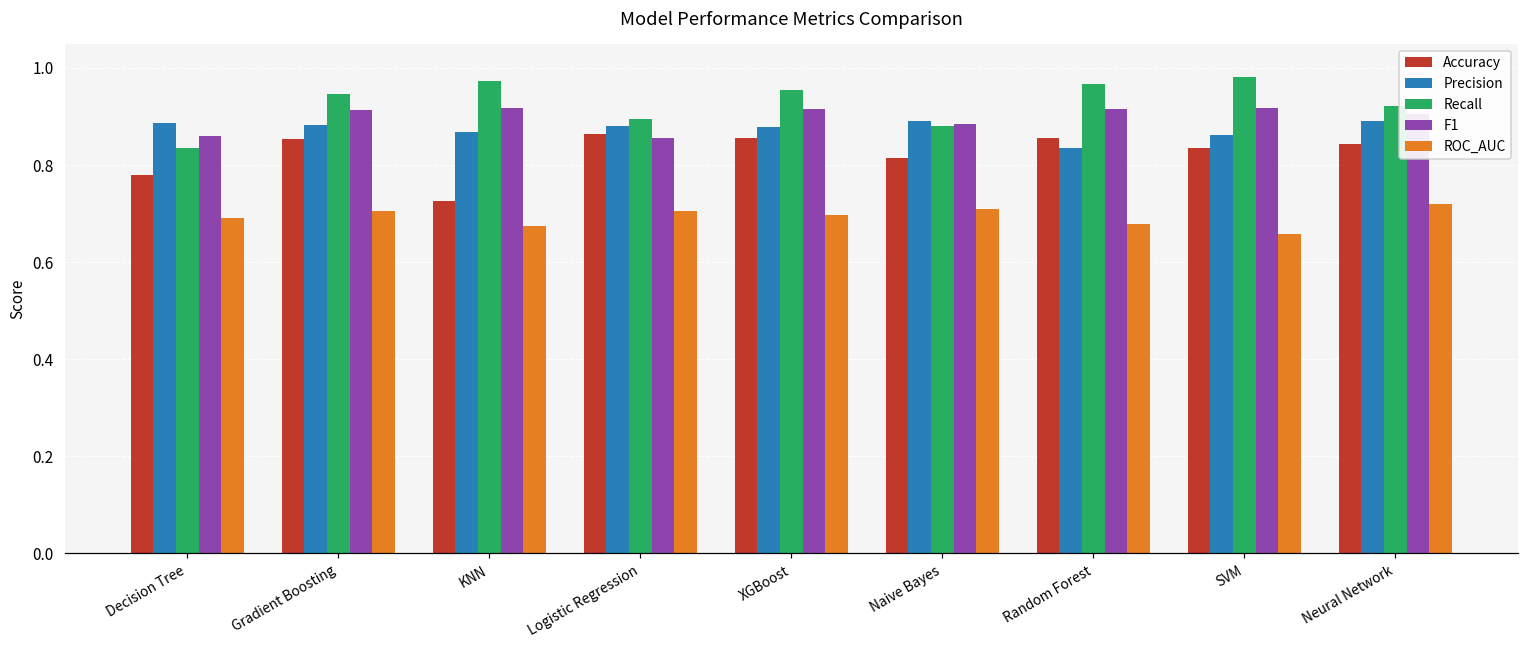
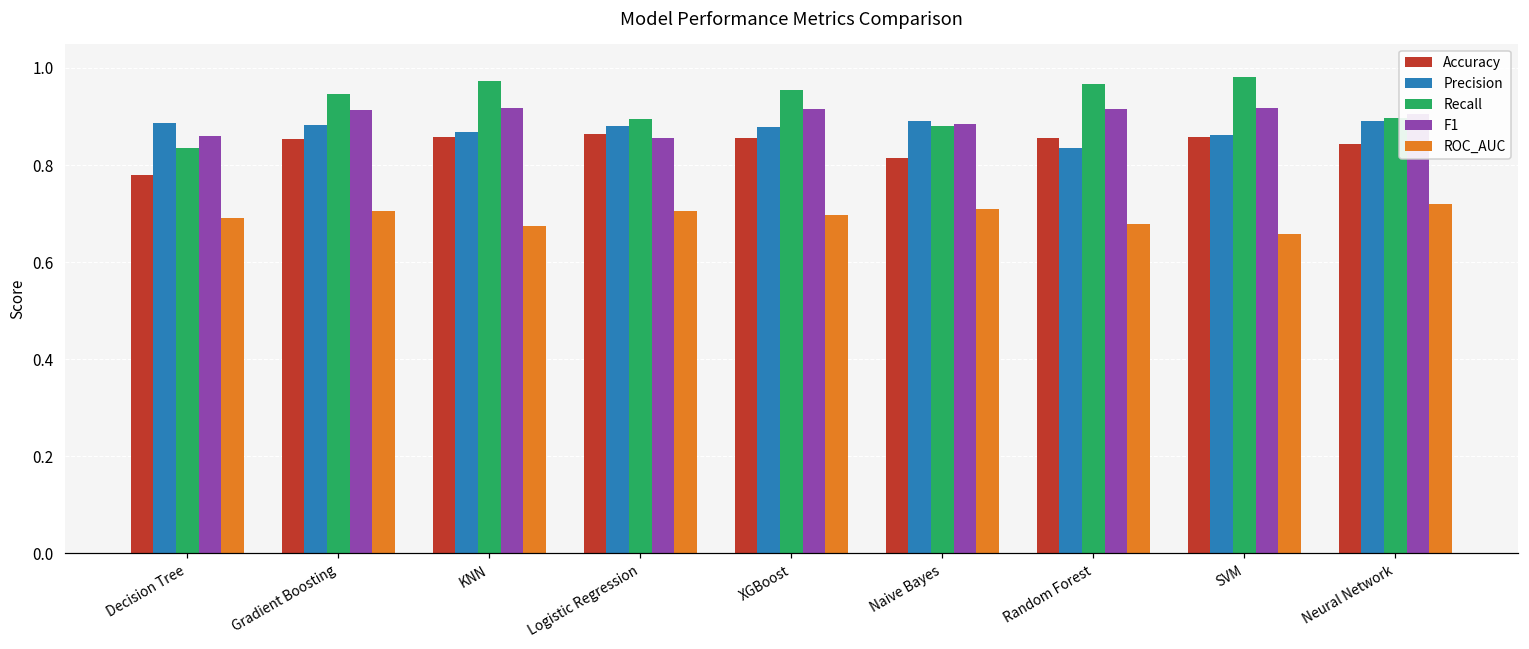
  {
    "Accuracy": {
      "Decision Tree": 0.78,
      "Gradient Boosting": 0.85,
-     "KNN": 0.73,
+     "KNN": 0.86,
      "Logistic Regression": 0.86,
      "XGBoost": 0.86,
      "Naive Bayes": 0.82,
      "Random Forest": 0.86,
-     "SVM": 0.83,
+     "SVM": 0.86,
      "Neural Network": 0.84
    },
    "Precision": {
      "Decision Tree": 0.89,
      "Gradient Boosting": 0.88,
      "KNN": 0.87,
      "Logistic Regression": 0.88,
      "XGBoost": 0.88,
      "Naive Bayes": 0.89,
      "Random Forest": 0.84,
      "SVM": 0.86,
      "Neural Network": 0.89
    },
    "Recall": {
      "Decision Tree": 0.83,
      "Gradient Boosting": 0.95,
      "KNN": 0.97,
      "Logistic Regression": 0.89,
      "XGBoost": 0.95,
      "Naive Bayes": 0.88,
      "Random Forest": 0.97,
      "SVM": 0.98,
-     "Neural Network": 0.92
+     "Neural Network": 0.90
    },
    "F1": {
      "Decision Tree": 0.86,
      "Gradient Boosting": 0.91,
      "KNN": 0.92,
      "Logistic Regression": 0.86,
      "XGBoost": 0.91,
      "Naive Bayes": 0.89,
      "Random Forest": 0.92,
      "SVM": 0.92
    },
    "ROC_AUC": {
      "Decision Tree": 0.69,
      "Gradient Boosting": 0.71,
      "KNN": 0.67,
      "Logistic Regression": 0.71,
      "XGBoost": 0.70,
      "Naive Bayes": 0.71,
      "Random Forest": 0.68,
      "SVM": 0.66,
      "Neural Network": 0.72
    }
  }
